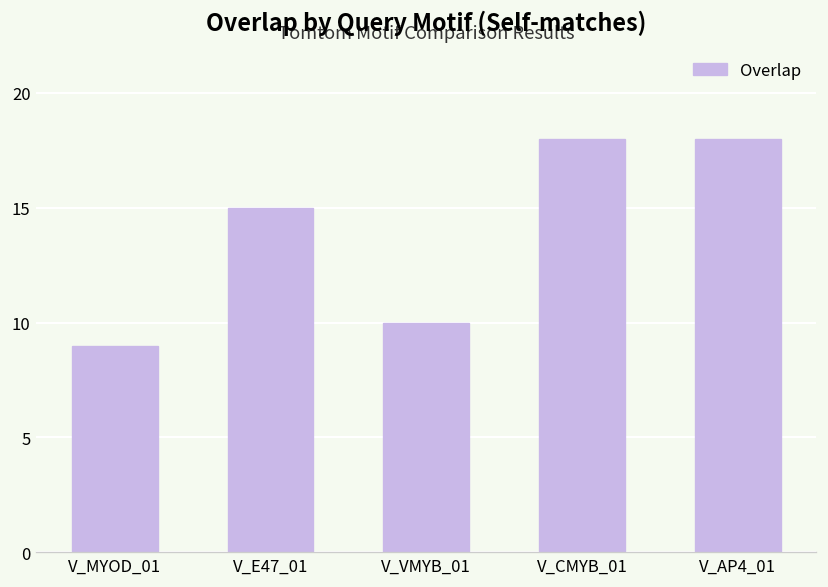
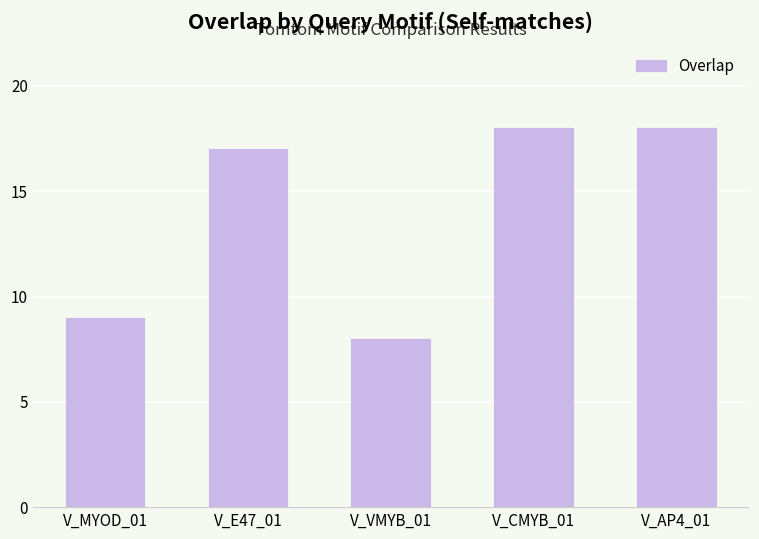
  {
    "V_MYOD_01": 9,
-   "V_E47_01": 15,
-   "V_VMYB_01": 10,
+   "V_E47_01": 17,
+   "V_VMYB_01": 8,
    "V_CMYB_01": 18,
    "V_AP4_01": 18
  }
